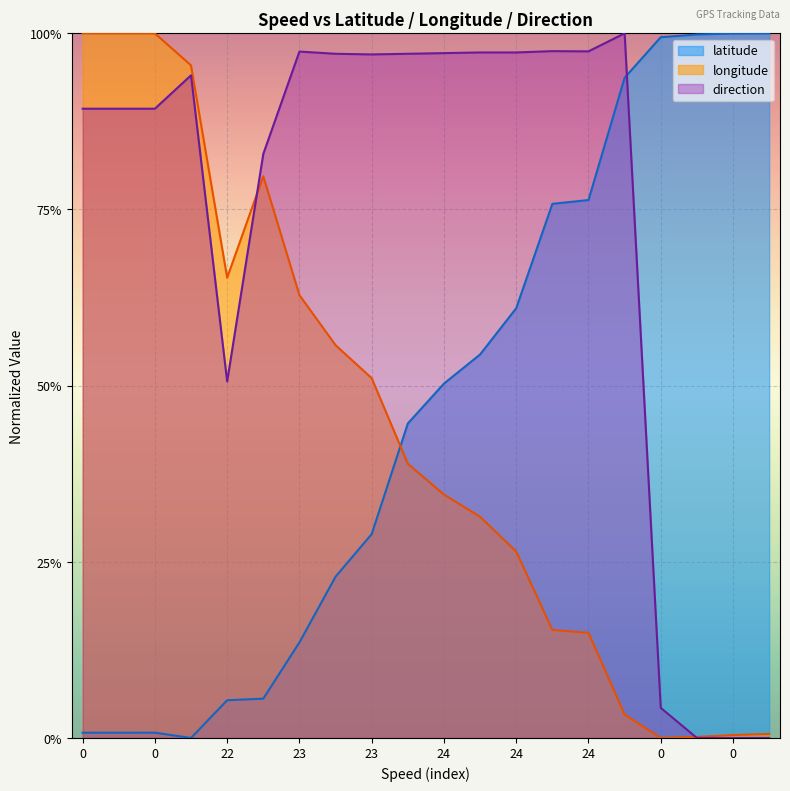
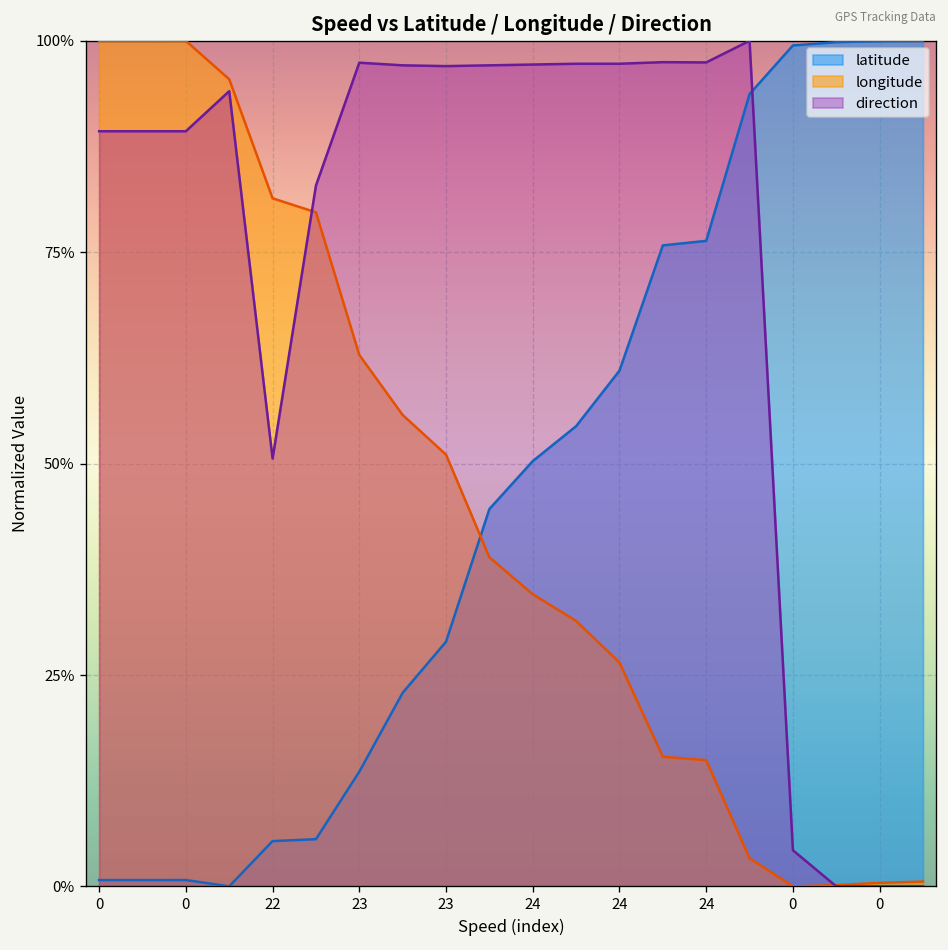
  {
    "latitude": {
      "22": "5%"
    },
    "longitude": {
-     "22": "65%"
+     "22": "81%"
    },
    "direction": {
      "22": "51%"
    }
  }
